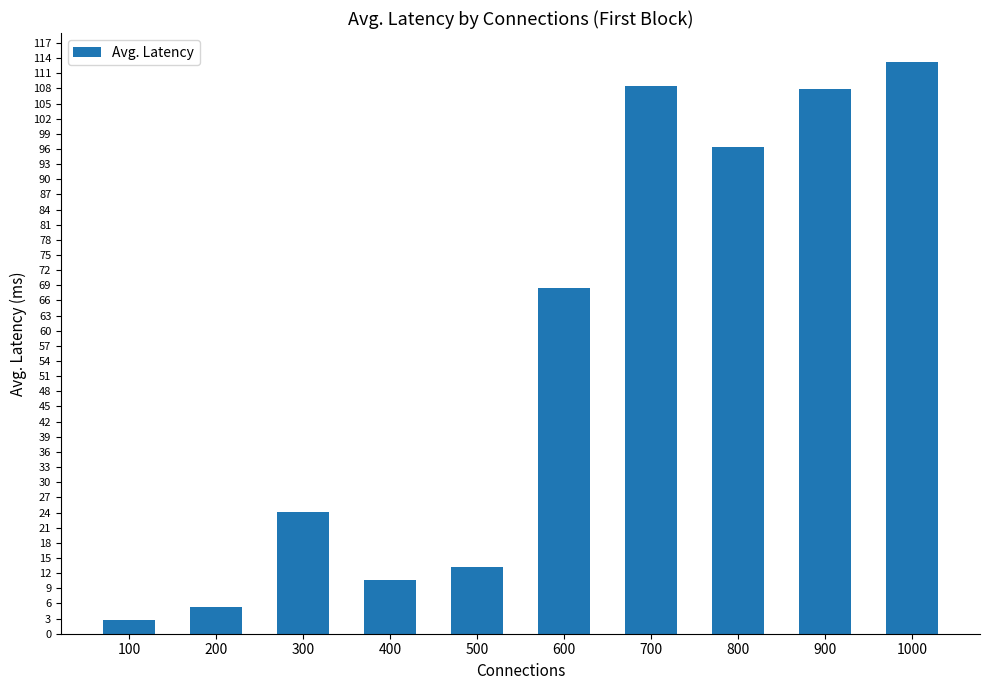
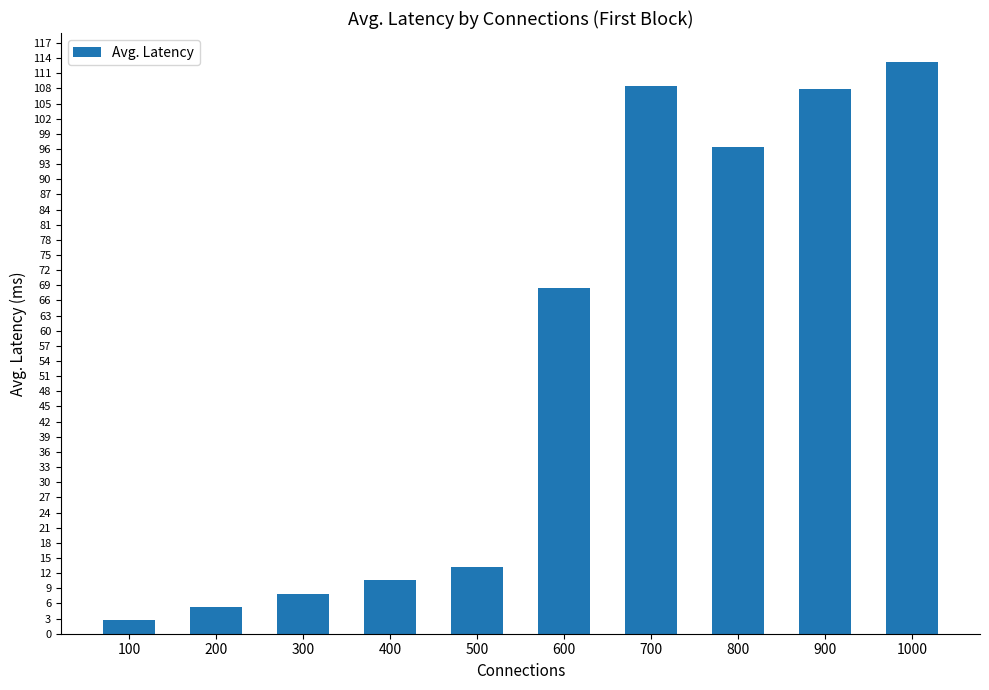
  {
    "100": 3,
    "200": 5,
-   "300": 24,
+   "300": 8,
    "400": 11,
    "500": 13,
    "600": 69,
    "700": 108,
    "800": 96,
    "900": 108,
    "1000": 113
  }
